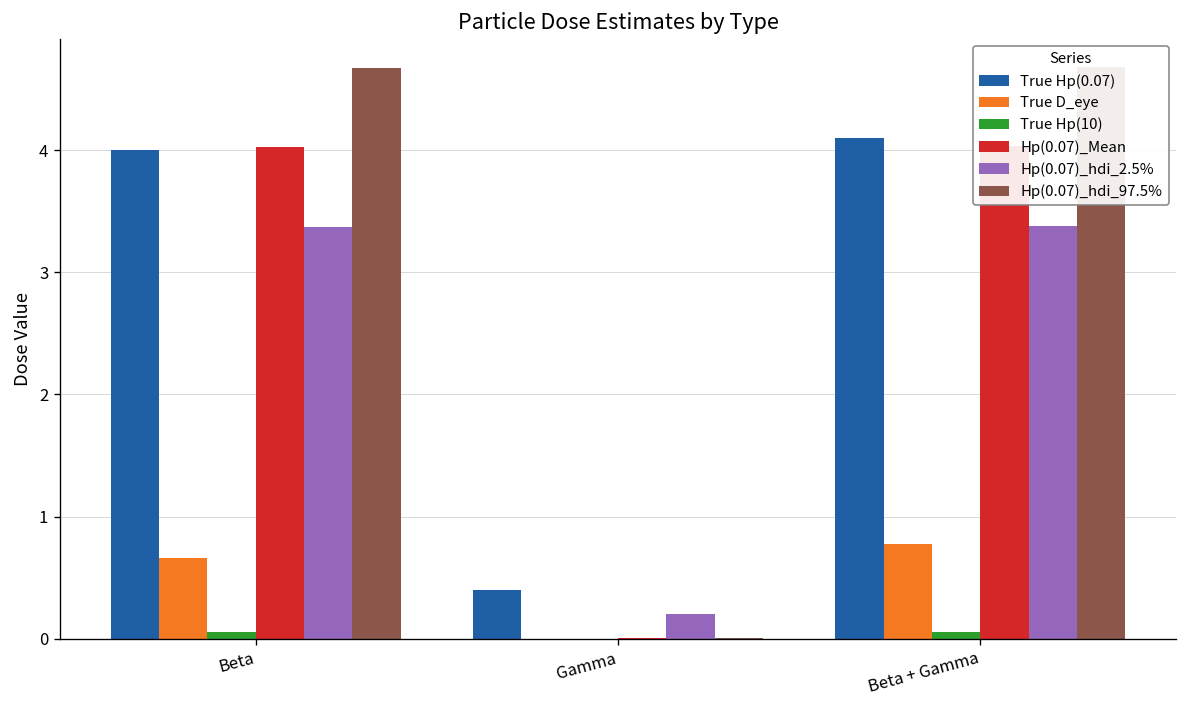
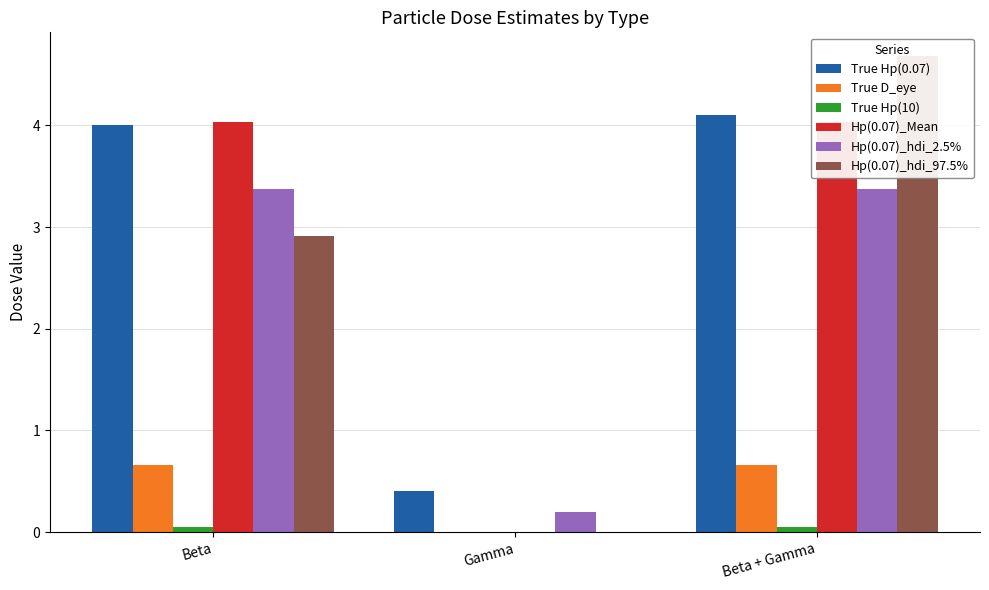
  {
    "True Hp(0.07)": {
      "Beta": 4.00,
      "Gamma": 0.40,
      "Beta + Gamma": 4.11
    },
    "True D_eye": {
      "Beta": 0.66,
-     "Beta + Gamma": 0.78
+     "Beta + Gamma": 0.66
    },
    "True Hp(10)": {
      "Beta": 0.05,
      "Beta + Gamma": 0.05
    },
    "Hp(0.07)_Mean": {
      "Beta": 4.03
    },
    "Hp(0.07)_hdi_2.5%": {
      "Beta": 3.38,
      "Gamma": 0.20,
      "Beta + Gamma": 3.38
    },
    "Hp(0.07)_hdi_97.5%": {
-     "Beta": 4.67
+     "Beta": 2.91
    }
  }
